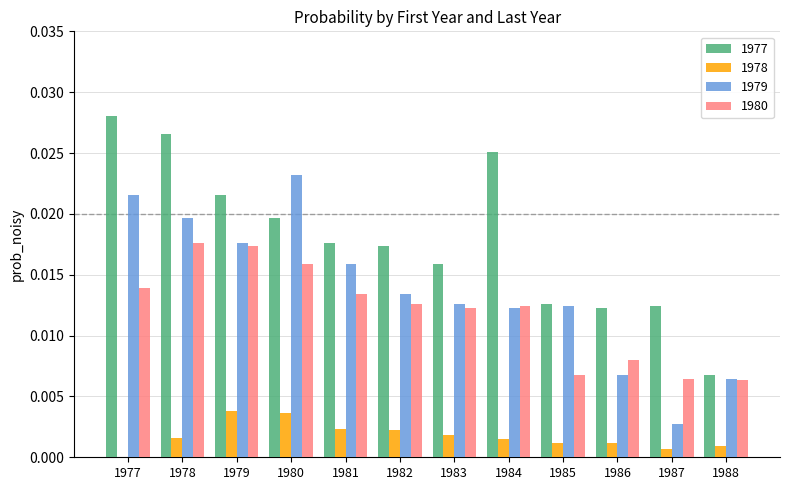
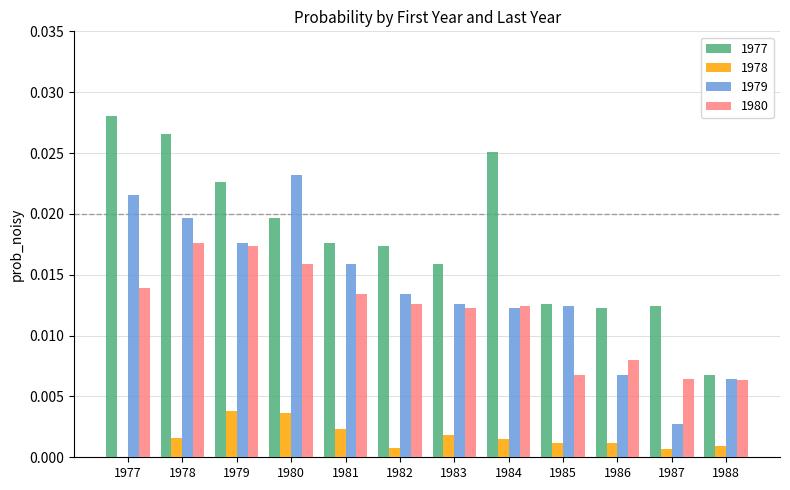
  {
    "1977": {
      "1977": 0.0281,
      "1978": 0.0265,
-     "1979": 0.0216,
+     "1979": 0.0226,
      "1980": 0.0196,
      "1981": 0.0176,
      "1982": 0.0174,
      "1983": 0.0159,
      "1984": 0.0251,
      "1985": 0.0126,
      "1986": 0.0123,
      "1987": 0.0124,
      "1988": 0.0068
    },
    "1978": {
      "1977": 0.0000,
      "1978": 0.0016,
      "1979": 0.0038,
      "1980": 0.0036,
      "1981": 0.0023,
-     "1982": 0.0023,
+     "1982": 0.0008,
      "1983": 0.0018,
      "1984": 0.0015,
      "1985": 0.0012,
      "1986": 0.0012,
      "1987": 0.0007,
      "1988": 0.0010
    },
    "1979": {
      "1977": 0.0216,
      "1978": 0.0196,
      "1979": 0.0176,
      "1980": 0.0232,
      "1981": 0.0159,
      "1982": 0.0134,
      "1983": 0.0126,
      "1984": 0.0123,
      "1985": 0.0124,
      "1986": 0.0068,
      "1987": 0.0027,
      "1988": 0.0065
    },
    "1980": {
      "1977": 0.0139,
      "1978": 0.0176,
      "1979": 0.0174,
      "1980": 0.0159,
      "1981": 0.0134,
      "1982": 0.0126,
      "1983": 0.0123,
      "1984": 0.0124,
      "1985": 0.0068,
      "1986": 0.0080,
      "1987": 0.0065,
      "1988": 0.0064
    }
  }
